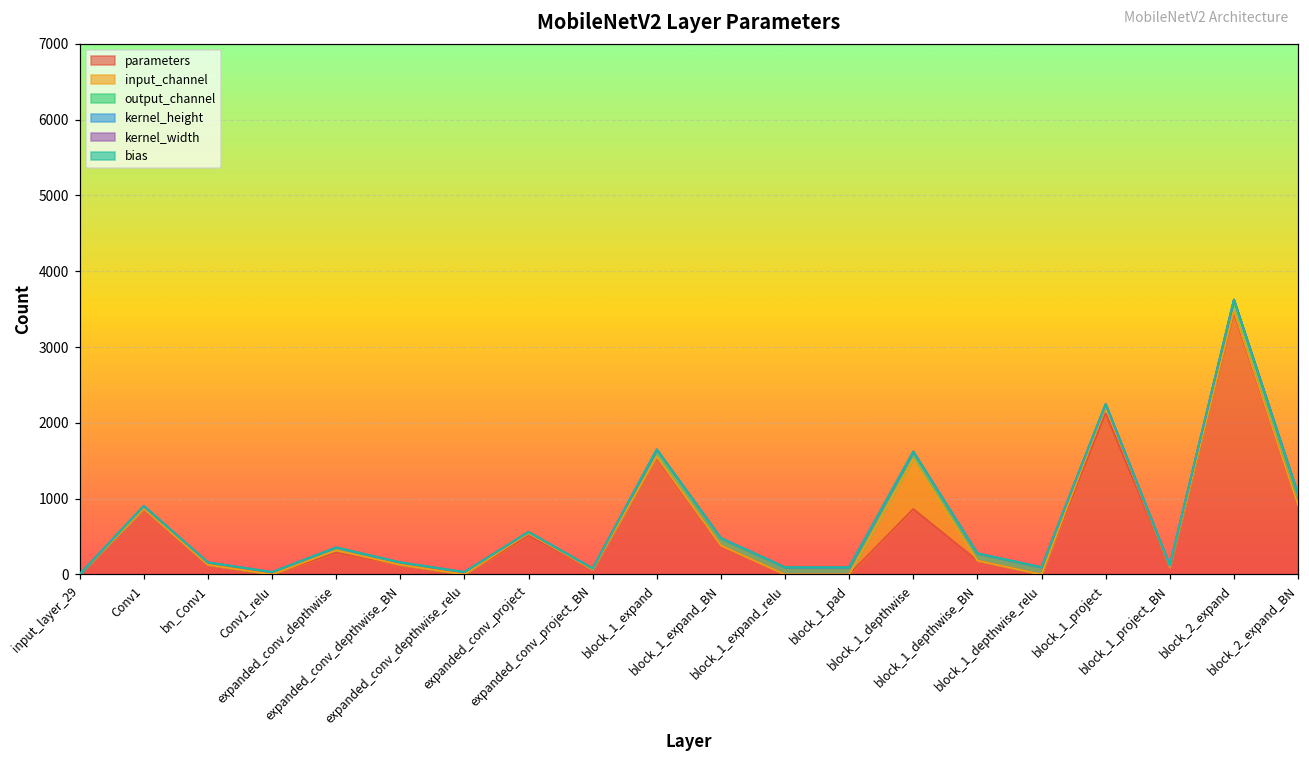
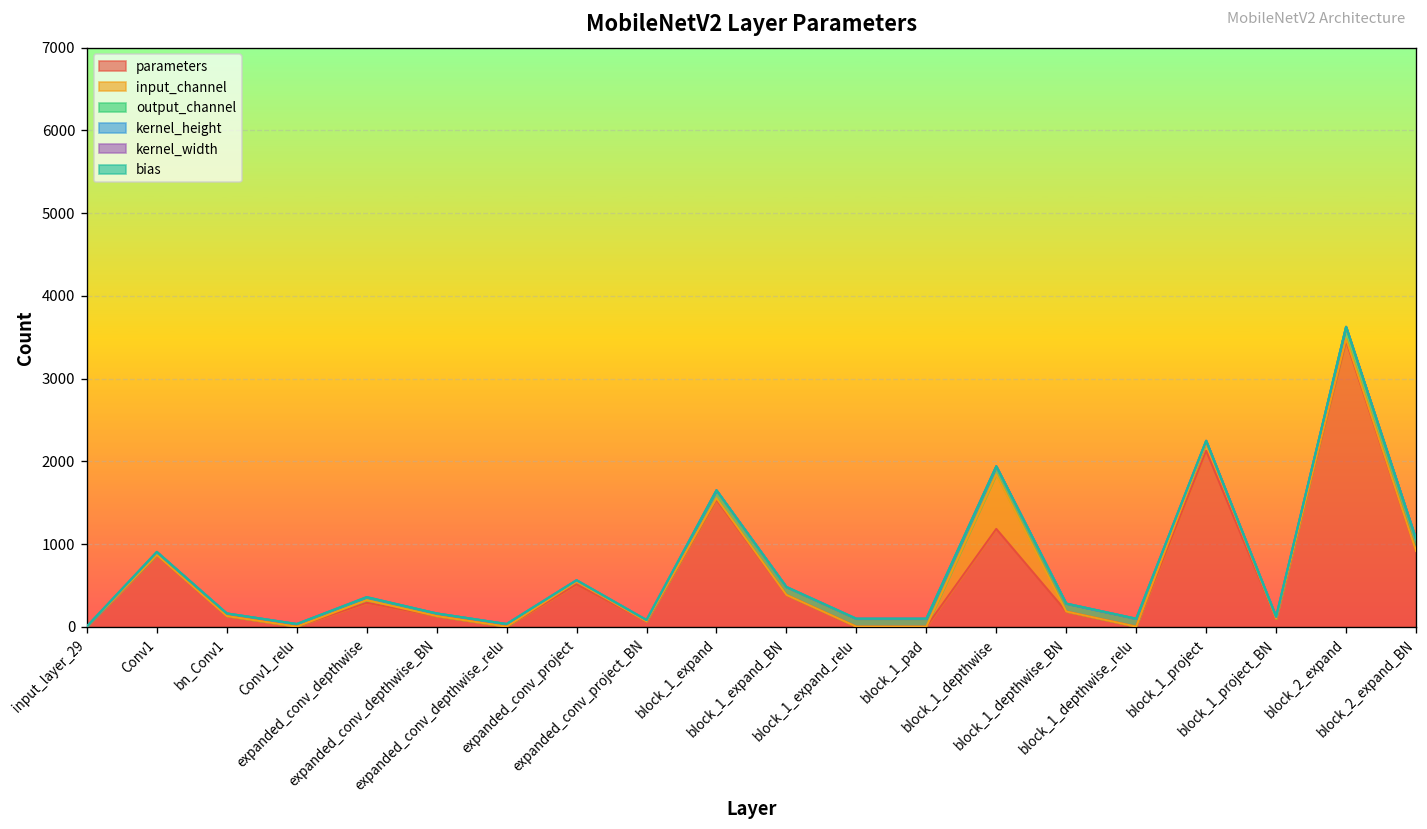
  {
    "parameters": {
-     "block_1_depthwise": 900,
+     "block_1_depthwise": 1200,
      "block_1_project": 2100
    },
    "input_channel": {
      "block_1_depthwise": 700
    }
  }
